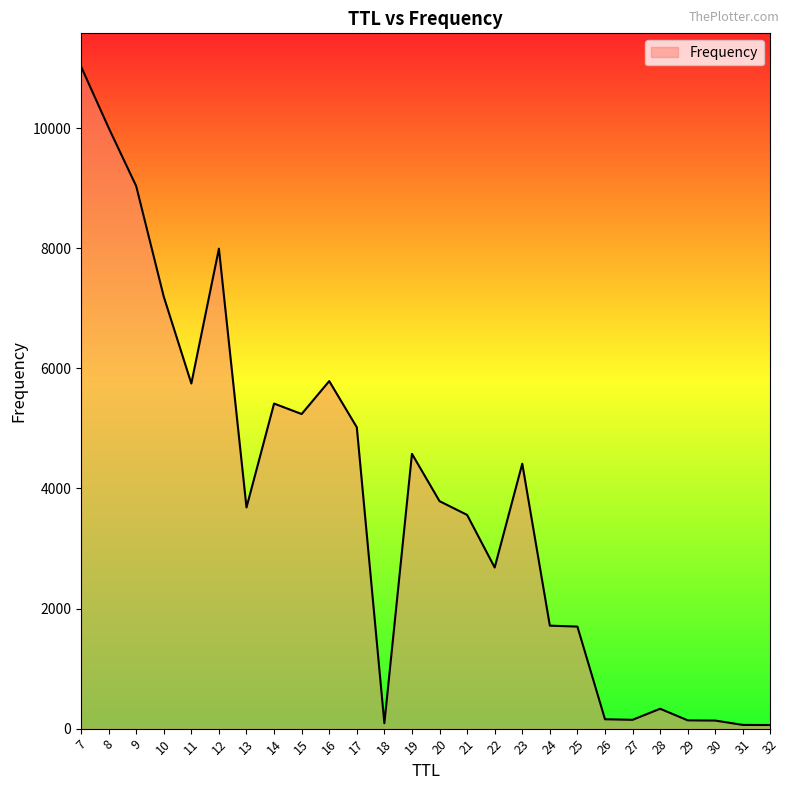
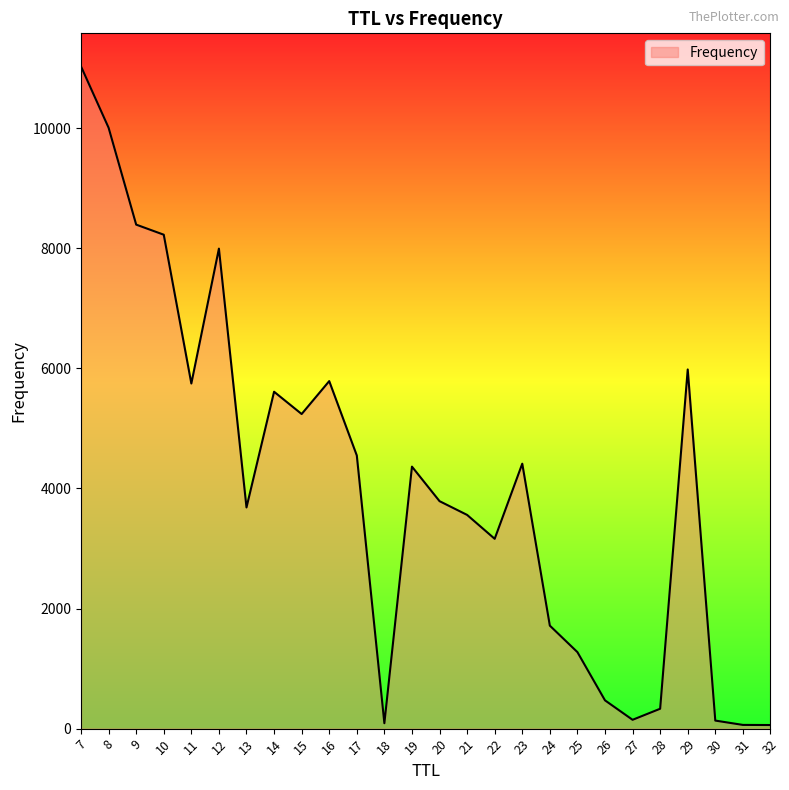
  {
    "7": 11000,
    "8": 10000,
-   "9": 9000,
-   "10": 7200,
+   "9": 8400,
+   "10": 8200,
    "11": 5700,
    "12": 8000,
    "13": 3700,
-   "14": 5400,
+   "14": 5600,
    "15": 5200,
    "16": 5800,
-   "17": 5000,
+   "17": 4500,
    "18": 100,
-   "19": 4600,
+   "19": 4400,
    "20": 3800,
    "21": 3600,
-   "22": 2700,
+   "22": 3200,
    "23": 4400,
    "24": 1700,
-   "25": 1700,
-   "26": 200,
+   "25": 1300,
+   "26": 500,
    "27": 100,
    "28": 300,
-   "29": 100,
+   "29": 6000,
    "30": 100,
    "31": 100,
    "32": 100
  }
